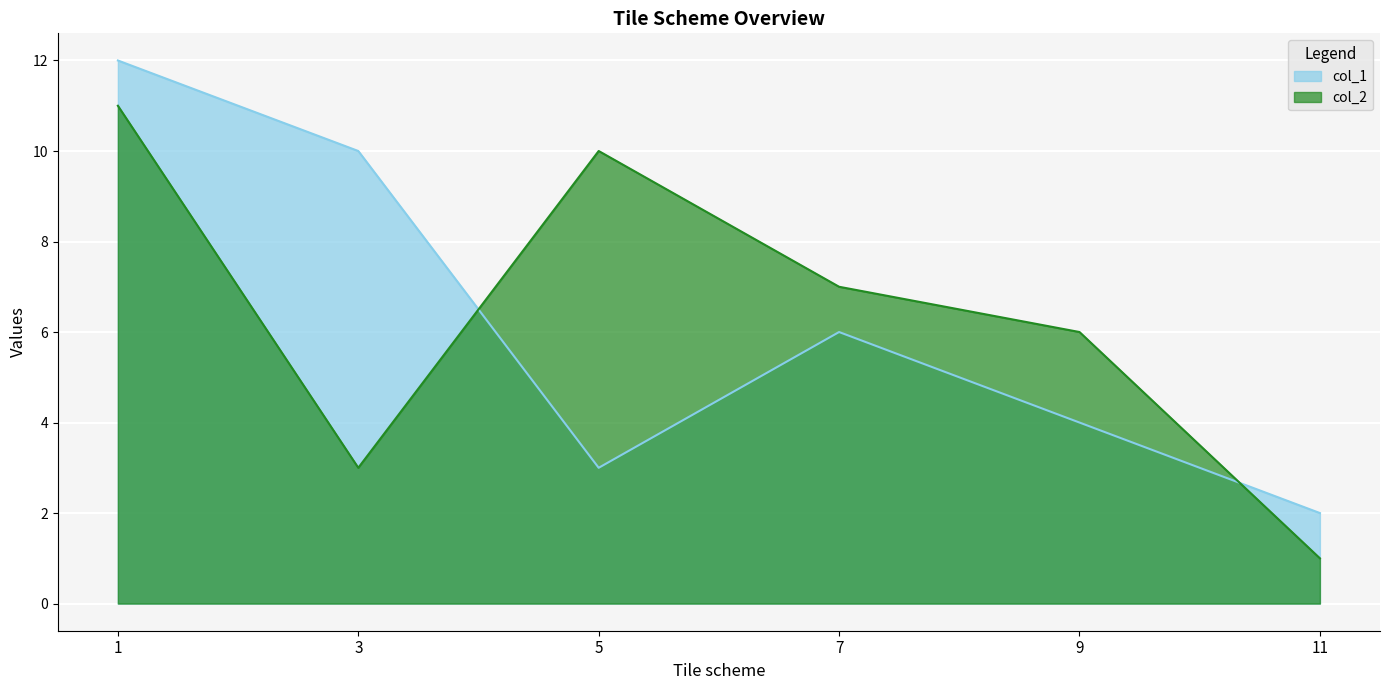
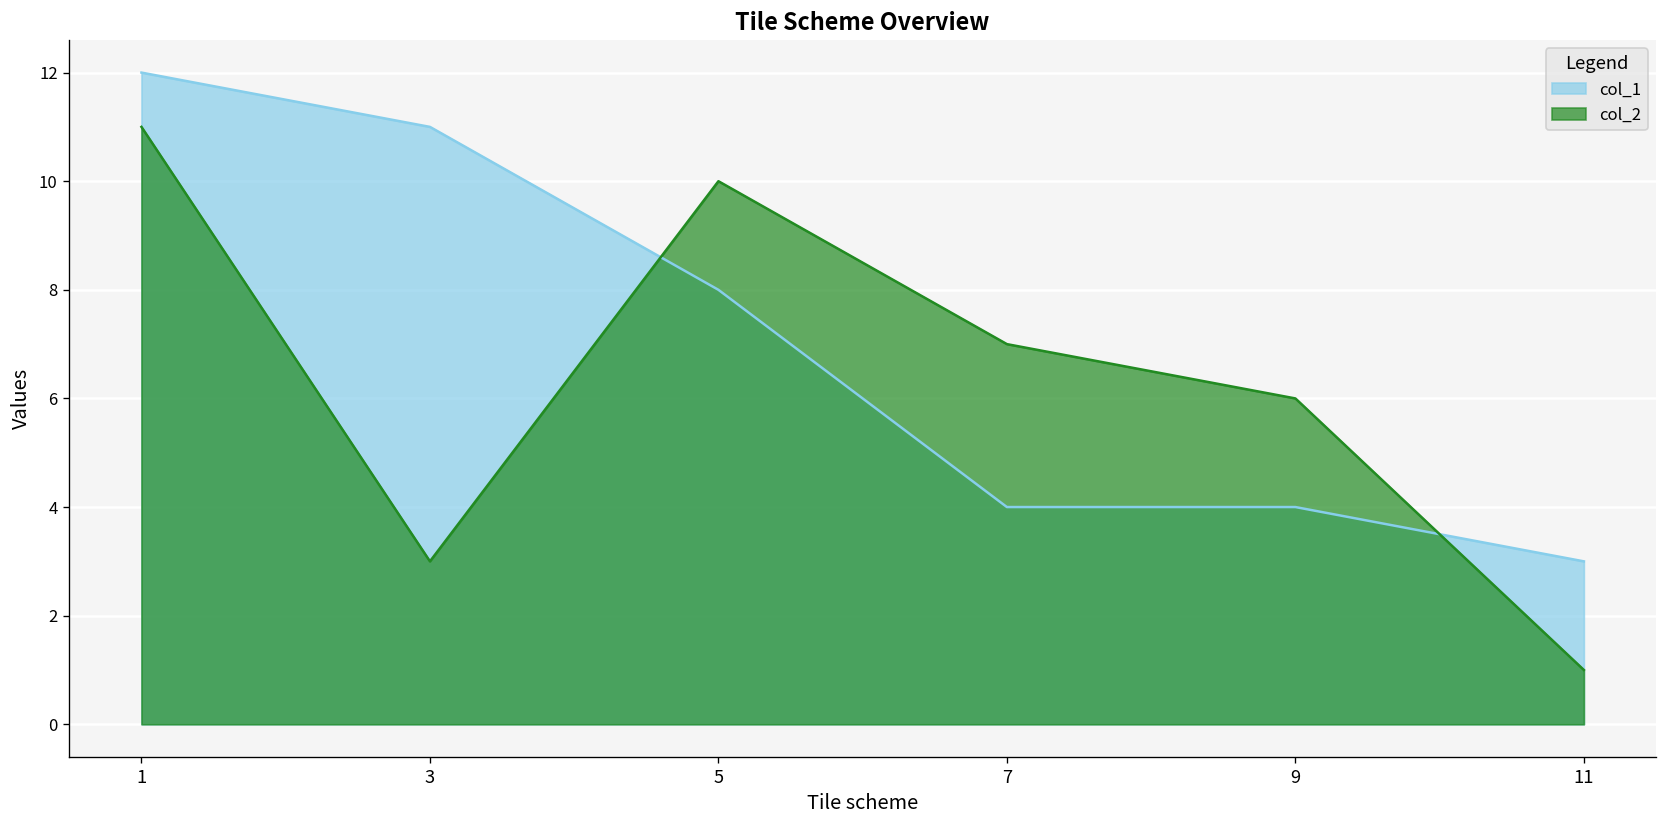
  {
    "col_1": {
      "1": 12,
-     "3": 10,
-     "5": 3,
-     "7": 6,
+     "3": 11,
+     "5": 8,
+     "7": 4,
      "9": 4,
-     "11": 2
+     "11": 3
    },
    "col_2": {
      "1": 11,
      "3": 3,
      "5": 10,
      "7": 7,
      "9": 6,
      "11": 1
    }
  }
